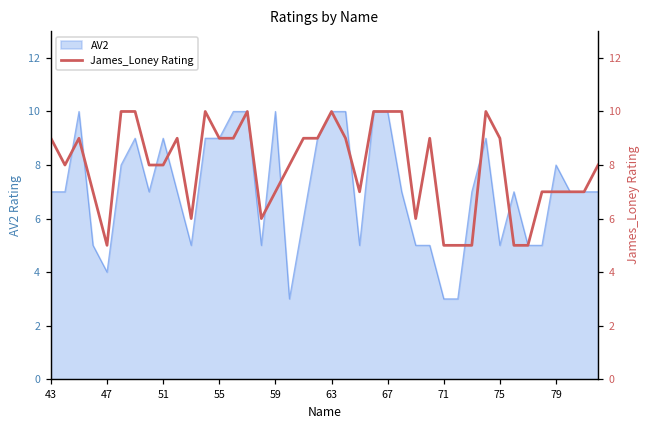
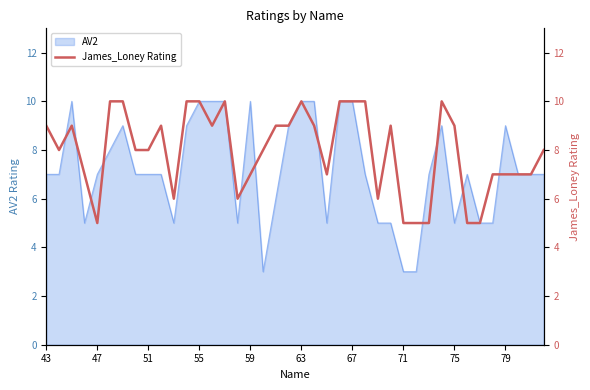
  {
    "AV2": {
      "43": 7,
-     "47": 4,
-     "51": 9,
-     "55": 9,
+     "47": 7,
+     "51": 7,
+     "55": 10,
      "59": 10,
      "63": 10,
      "67": 10,
      "71": 3,
      "75": 5,
-     "79": 8
+     "79": 9
    },
    "James_Loney Rating": {
      "43": 9,
      "47": 5,
      "51": 8,
-     "55": 9,
+     "55": 10,
      "59": 7,
      "63": 10,
      "67": 10,
      "71": 5,
      "75": 9,
      "79": 7
    }
  }
